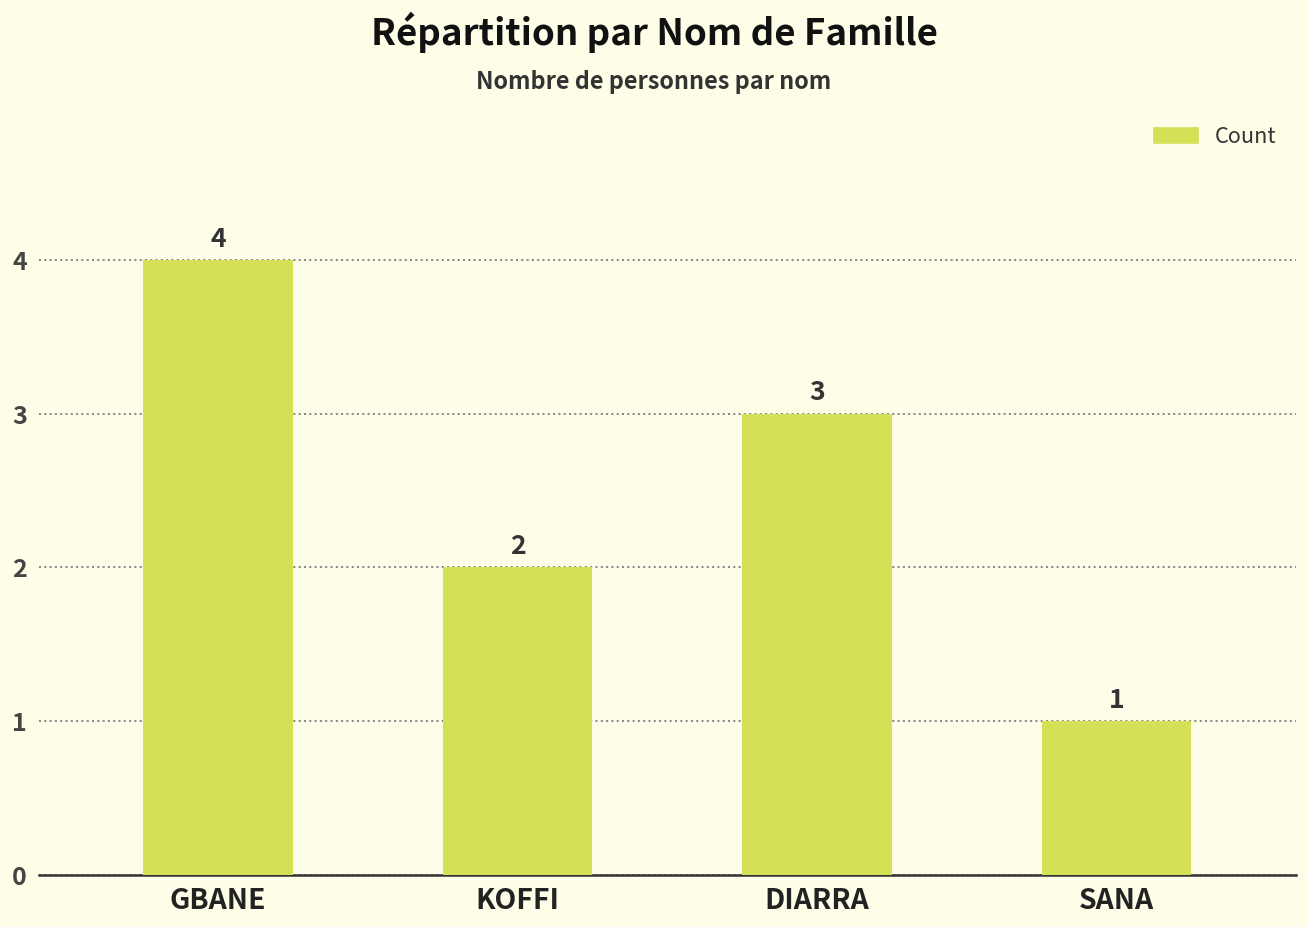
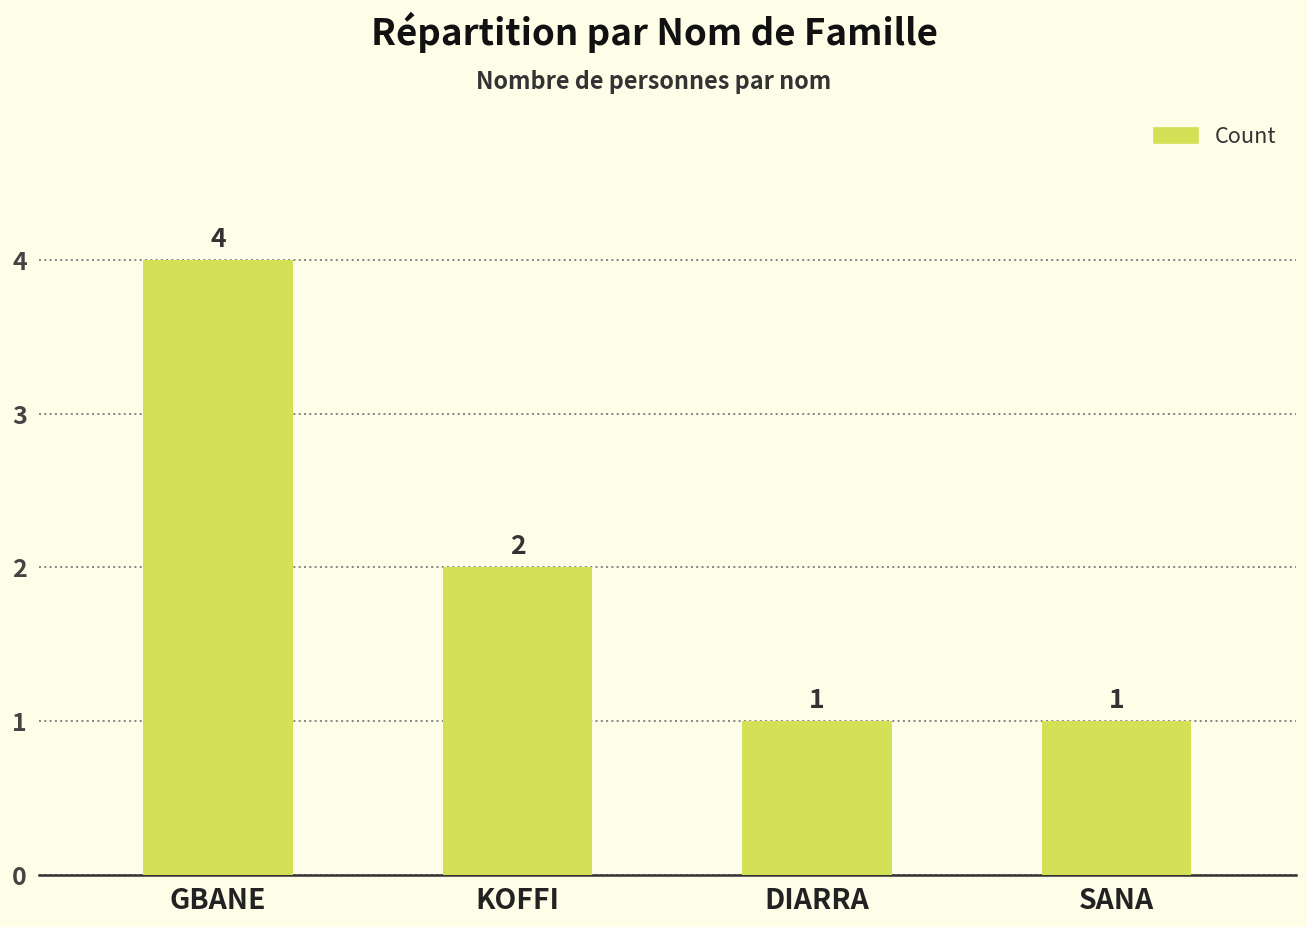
  {
    "GBANE": 4,
    "KOFFI": 2,
-   "DIARRA": 3,
+   "DIARRA": 1,
    "SANA": 1
  }
